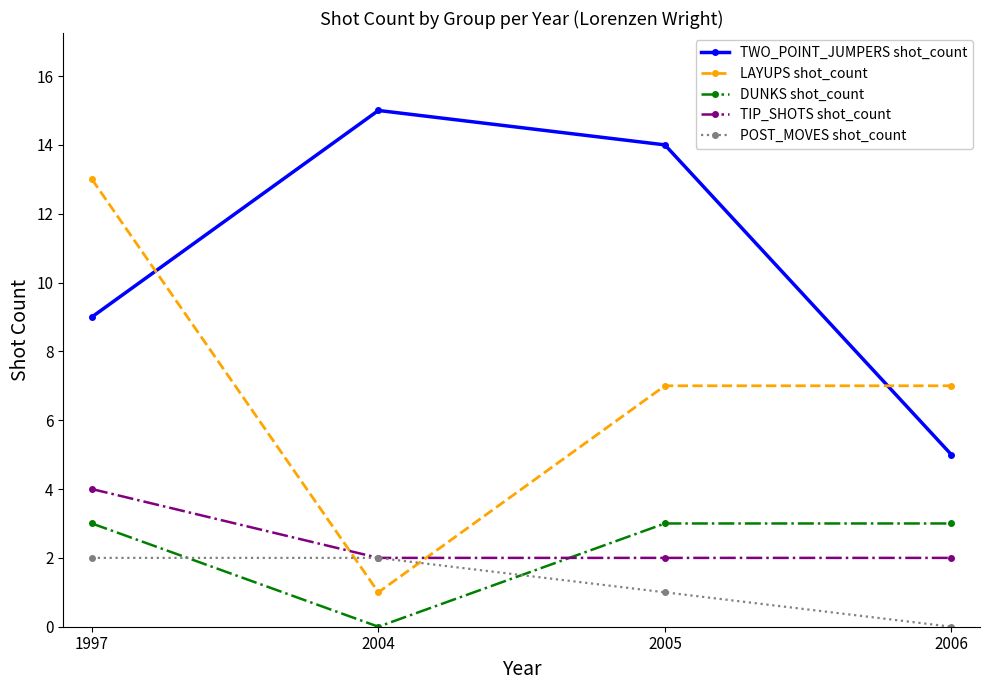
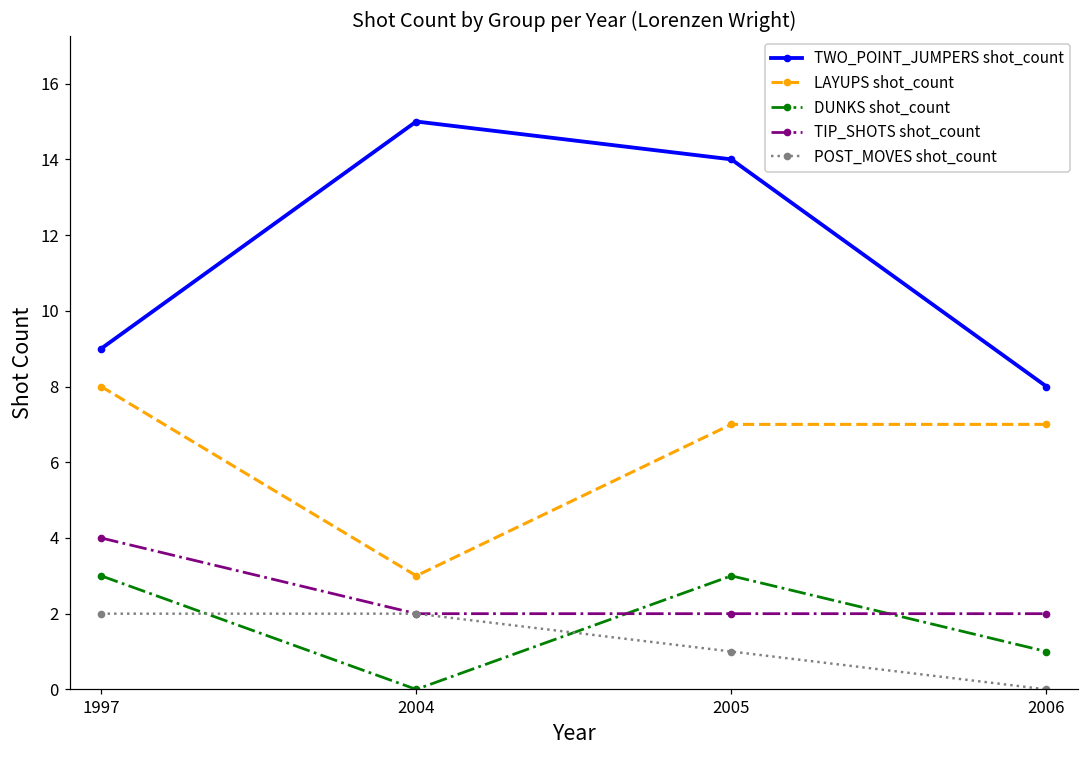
  {
    "TWO_POINT_JUMPERS shot_count": {
      "1997": 9,
      "2004": 15,
      "2005": 14,
-     "2006": 5
+     "2006": 8
    },
    "LAYUPS shot_count": {
-     "1997": 13,
-     "2004": 1,
+     "1997": 8,
+     "2004": 3,
      "2005": 7,
      "2006": 7
    },
    "DUNKS shot_count": {
      "1997": 3,
      "2004": 0,
      "2005": 3,
-     "2006": 3
+     "2006": 1
    },
    "TIP_SHOTS shot_count": {
      "1997": 4,
      "2005": 2,
      "2006": 2
    },
    "POST_MOVES shot_count": {
      "1997": 2,
      "2005": 1,
      "2006": 0
    }
  }
